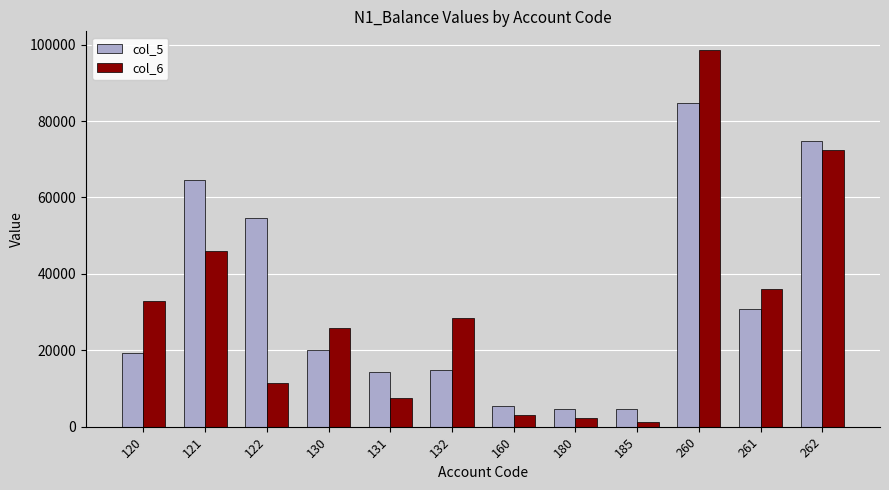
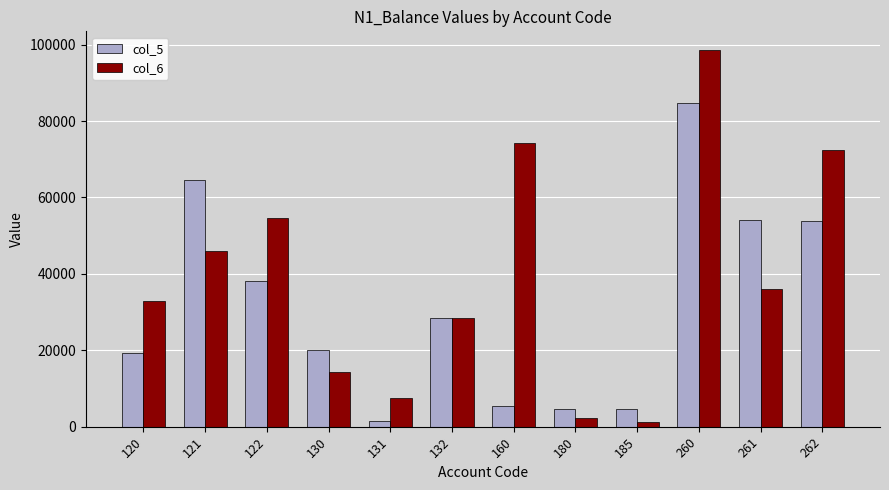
  {
    "col_5": {
      "120": 19000,
      "121": 64000,
-     "122": 55000,
+     "122": 38000,
      "130": 20000,
-     "131": 14000,
-     "132": 15000,
+     "131": 1000,
+     "132": 28000,
      "160": 6000,
      "180": 5000,
      "185": 5000,
      "260": 85000,
-     "261": 31000,
-     "262": 75000
+     "261": 54000,
+     "262": 54000
    },
    "col_6": {
      "120": 33000,
      "121": 46000,
-     "122": 11000,
-     "130": 26000,
+     "122": 55000,
+     "130": 14000,
      "131": 8000,
      "132": 28000,
-     "160": 3000,
+     "160": 74000,
      "180": 2000,
      "185": 1000,
      "260": 99000,
      "261": 36000,
      "262": 72000
    }
  }
